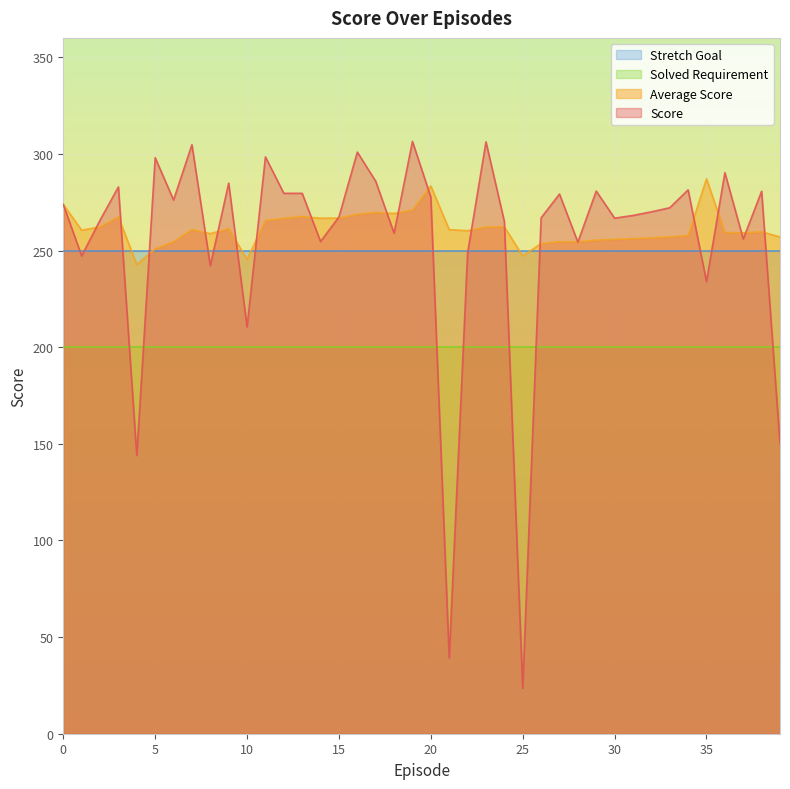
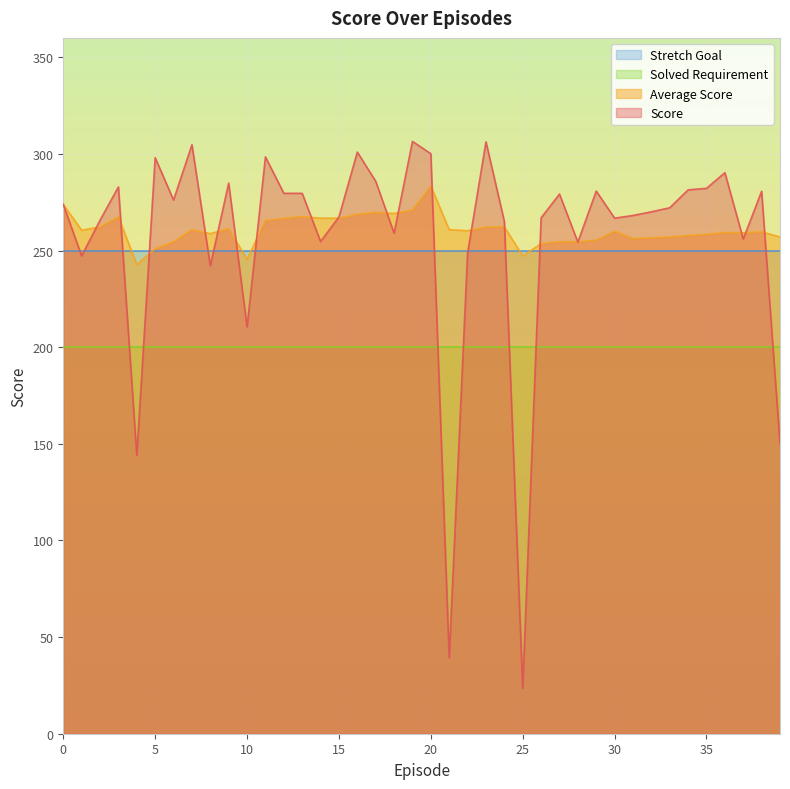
  {
    "Stretch Goal": {
      "0": 250,
      "10": 250,
      "15": 250,
      "20": 250,
      "25": 250,
      "30": 250,
      "35": 250
    },
    "Solved Requirement": {
      "0": 200,
      "5": 200,
      "10": 200,
      "15": 200,
      "20": 200,
      "25": 200,
      "30": 200,
      "35": 200
    },
    "Average Score": {
      "10": 245,
      "20": 283,
      "25": 247,
-     "30": 256,
-     "35": 287
+     "30": 260,
+     "35": 258
    },
    "Score": {
      "5": 298,
      "10": 210,
-     "20": 278,
+     "20": 300,
      "25": 24,
      "30": 267,
-     "35": 234
+     "35": 282
    }
  }
